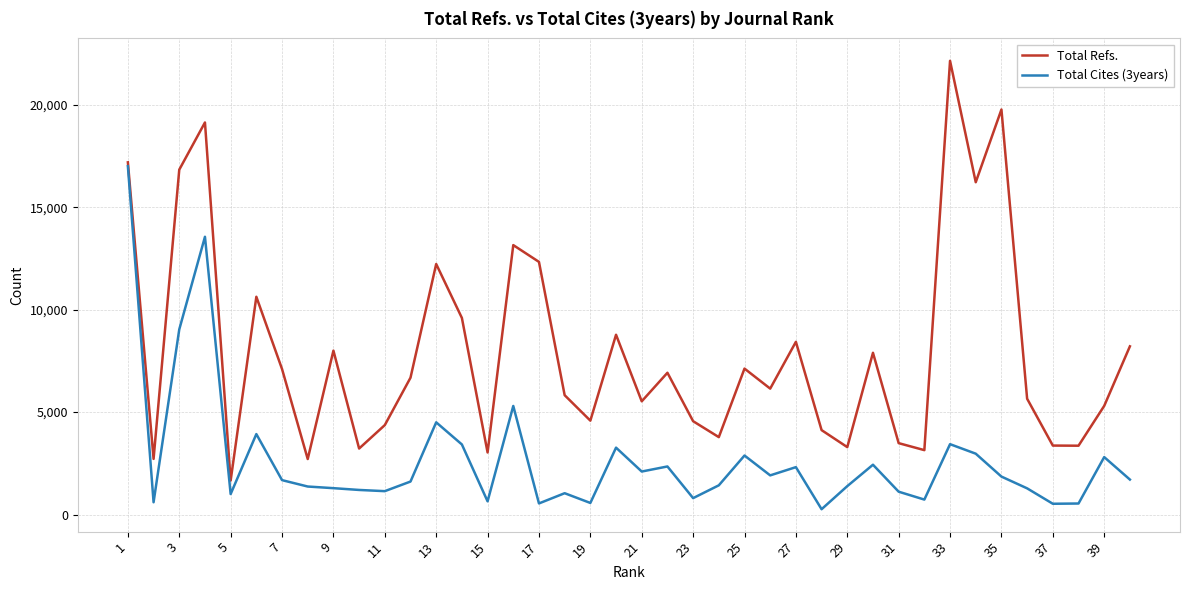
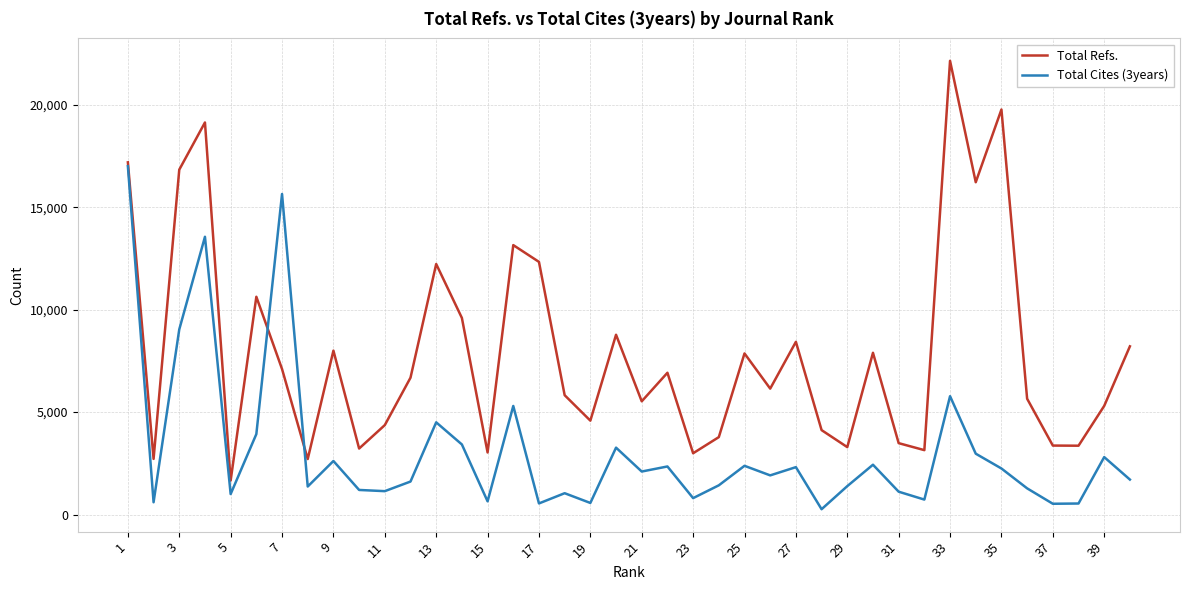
  {
    "Total Refs.": {
      "1": "17,200",
      "3": "16,800",
      "5": "1,700",
      "7": "7,100",
      "9": "8,000",
      "11": "4,400",
      "13": "12,200",
      "15": "3,000",
      "17": "12,300",
      "19": "4,600",
      "21": "5,500",
-     "23": "4,600",
-     "25": "7,100",
+     "23": "3,000",
+     "25": "7,900",
      "27": "8,400",
      "29": "3,300",
      "31": "3,500",
      "33": "22,100",
      "35": "19,800",
      "37": "3,400",
      "39": "5,300"
    },
    "Total Cites (3years)": {
      "1": "17,000",
      "3": "9,000",
      "5": "1,000",
-     "7": "1,700",
-     "9": "1,300",
+     "7": "15,600",
+     "9": "2,600",
      "11": "1,100",
      "13": "4,500",
      "15": "600",
      "17": "500",
      "19": "600",
      "21": "2,100",
      "23": "800",
-     "25": "2,900",
+     "25": "2,400",
      "27": "2,300",
      "29": "1,400",
      "31": "1,100",
-     "33": "3,400",
-     "35": "1,900",
+     "33": "5,800",
+     "35": "2,200",
      "37": "500",
      "39": "2,800"
    }
  }
